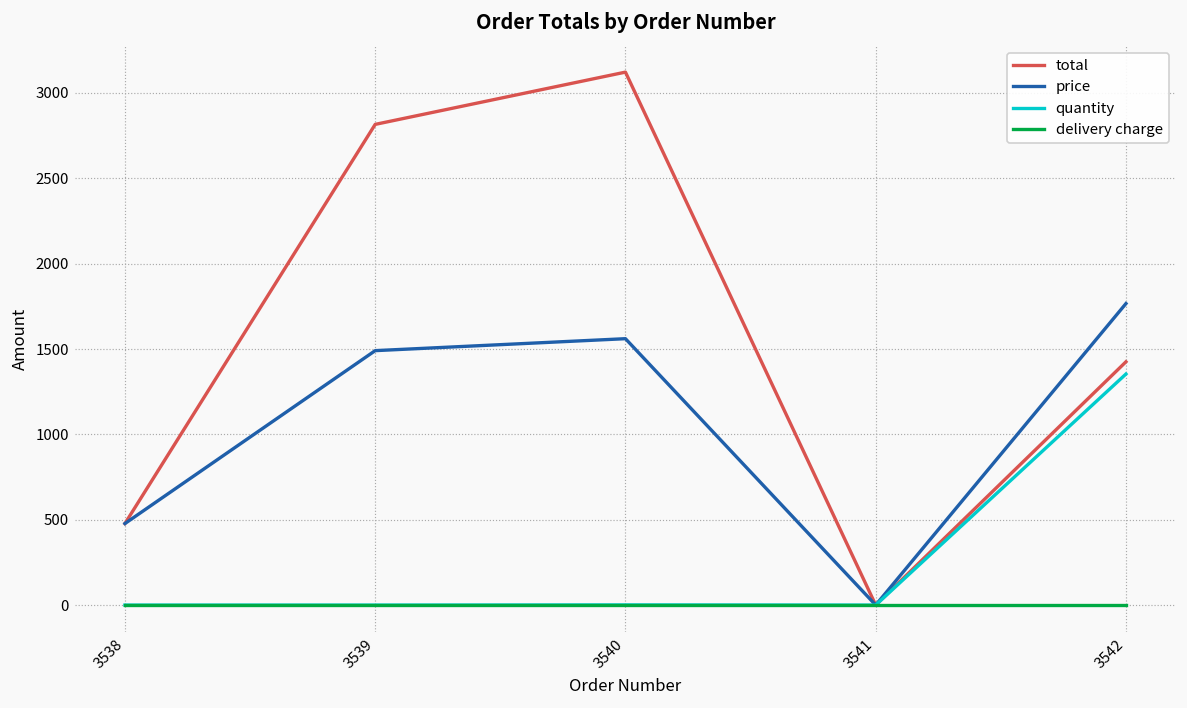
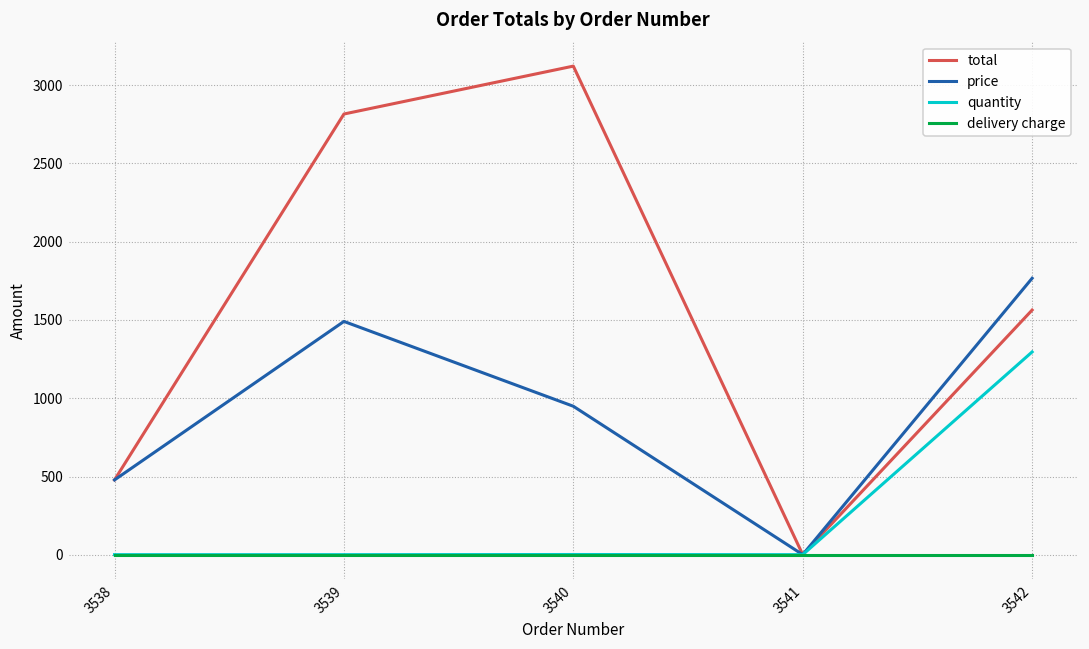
  {
    "total": {
      "3539": 2820,
      "3540": 3120,
-     "3542": 1430
+     "3542": 1560
    },
    "price": {
      "3539": 1490,
-     "3540": 1560,
+     "3540": 950,
      "3542": 1770
    },
    "quantity": {
-     "3542": 1350
+     "3542": 1300
    },
    "delivery charge": {
      "3542": 0
    }
  }
